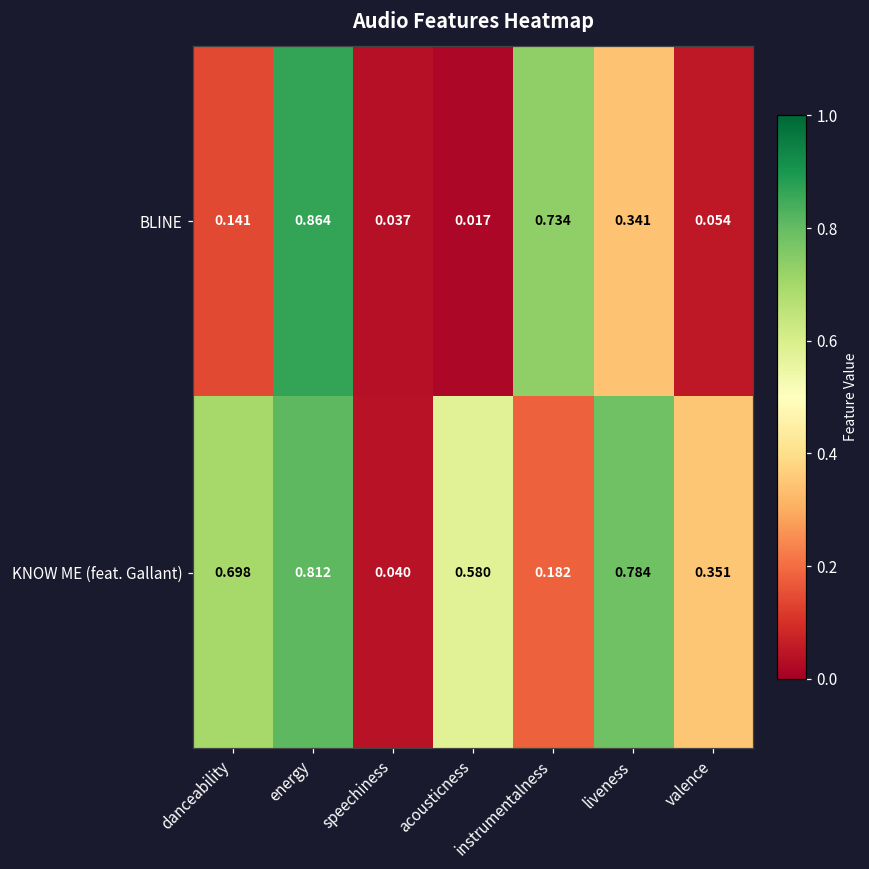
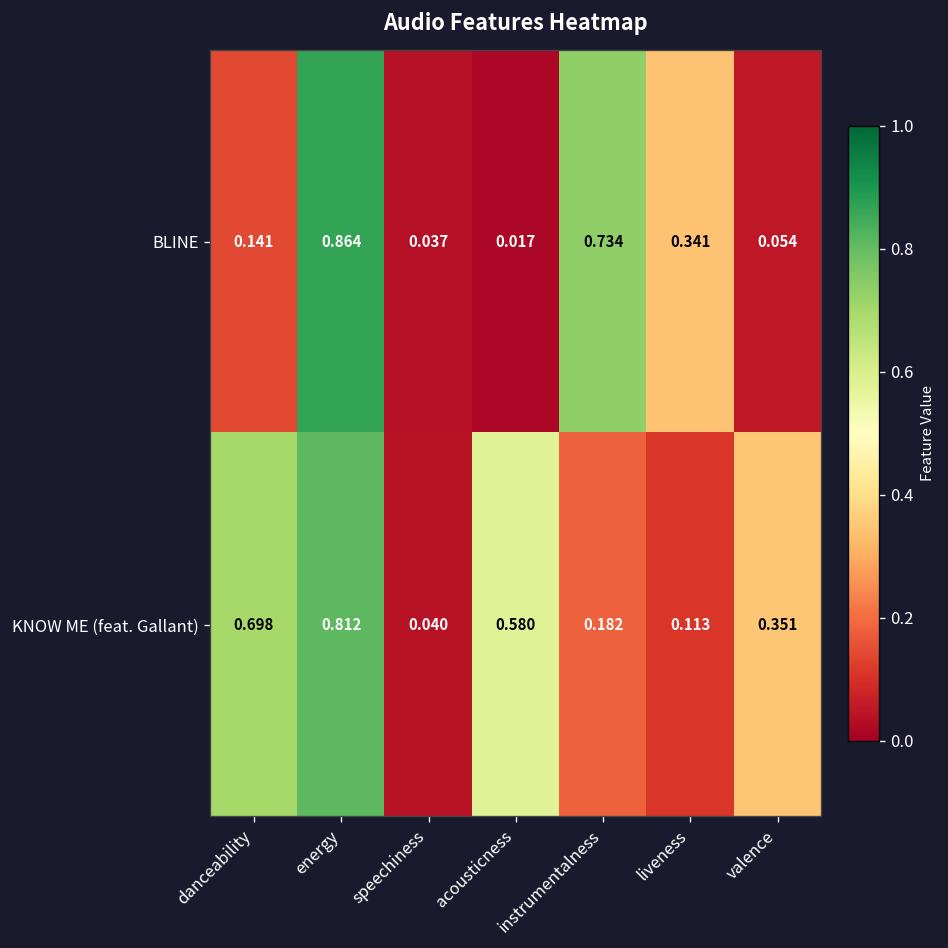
  {
    "BLINE": {
      "danceability": 0.141,
      "energy": 0.864,
      "speechiness": 0.037,
      "acousticness": 0.017,
      "instrumentalness": 0.734,
      "liveness": 0.341,
      "valence": 0.054
    },
    "KNOW ME (feat. Gallant)": {
      "danceability": 0.698,
      "energy": 0.812,
      "speechiness": 0.040,
      "acousticness": 0.580,
      "instrumentalness": 0.182,
-     "liveness": 0.784,
+     "liveness": 0.113,
      "valence": 0.351
    }
  }
